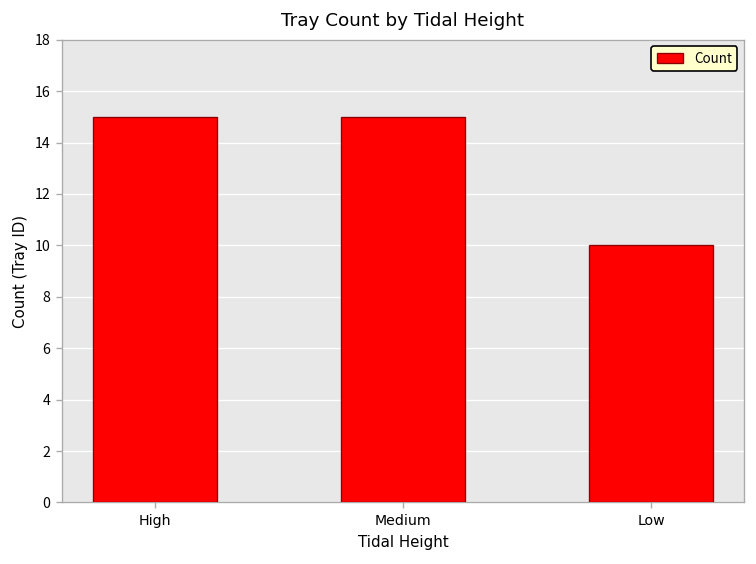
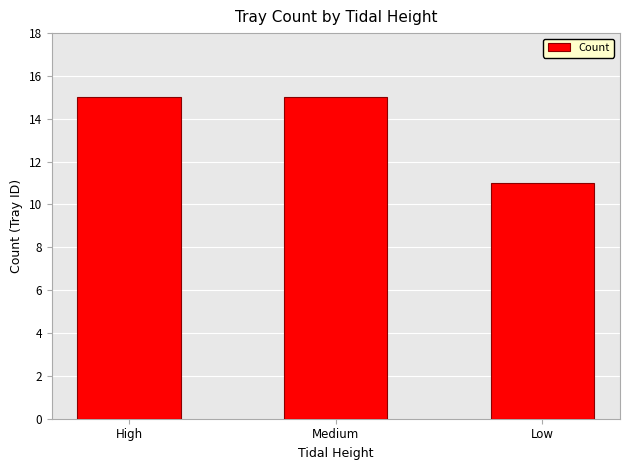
  {
    "High": 15,
    "Medium": 15,
-   "Low": 10
+   "Low": 11
  }
